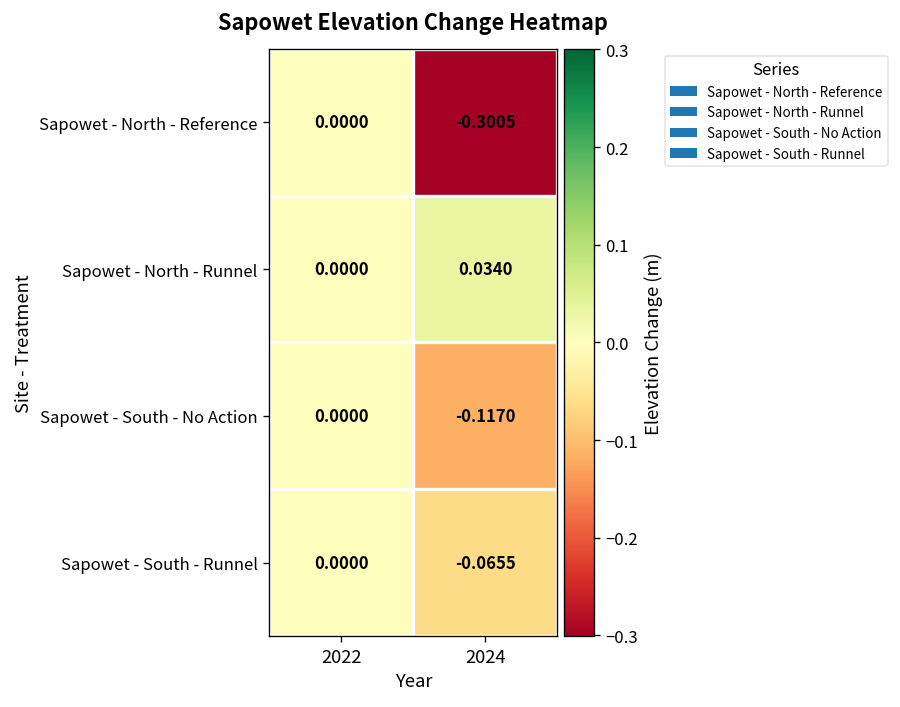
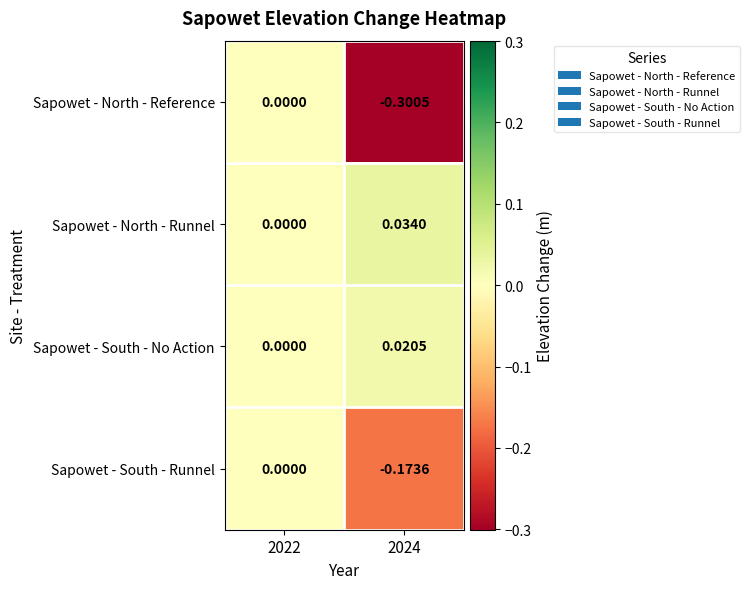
  {
    "Sapowet - North - Reference": {
      "2022": 0.0000,
      "2024": -0.3005
    },
    "Sapowet - North - Runnel": {
      "2022": 0.0000,
      "2024": 0.0340
    },
    "Sapowet - South - No Action": {
      "2022": 0.0000,
-     "2024": -0.1170
+     "2024": 0.0205
    },
    "Sapowet - South - Runnel": {
      "2022": 0.0000,
-     "2024": -0.0655
+     "2024": -0.1736
    }
  }
